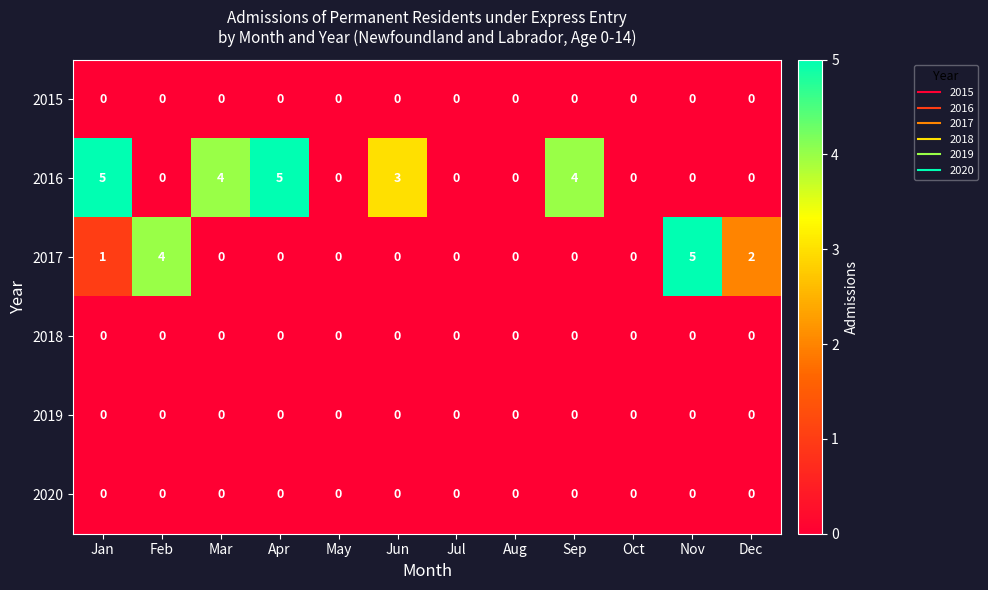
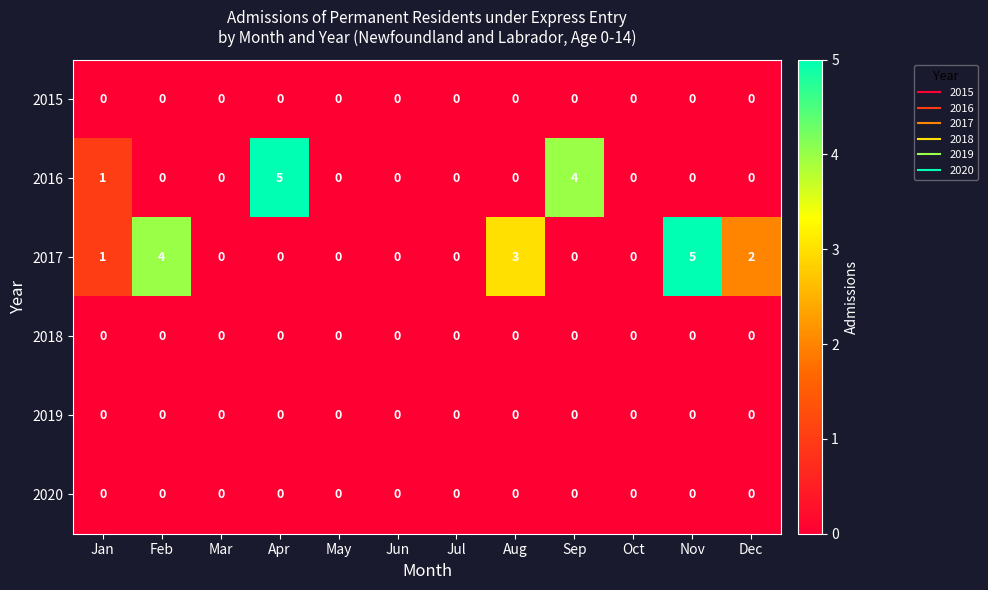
  {
    "2015": {
      "Jan": 0,
      "Feb": 0,
      "Mar": 0,
      "Apr": 0,
      "May": 0,
      "Jun": 0,
      "Jul": 0,
      "Aug": 0,
      "Sep": 0,
      "Oct": 0,
      "Nov": 0,
      "Dec": 0
    },
    "2016": {
-     "Jan": 5,
+     "Jan": 1,
      "Feb": 0,
-     "Mar": 4,
+     "Mar": 0,
      "Apr": 5,
      "May": 0,
-     "Jun": 3,
+     "Jun": 0,
      "Jul": 0,
      "Aug": 0,
      "Sep": 4,
      "Oct": 0,
      "Nov": 0,
      "Dec": 0
    },
    "2017": {
      "Jan": 1,
      "Feb": 4,
      "Mar": 0,
      "Apr": 0,
      "May": 0,
      "Jun": 0,
      "Jul": 0,
-     "Aug": 0,
+     "Aug": 3,
      "Sep": 0,
      "Oct": 0,
      "Nov": 5,
      "Dec": 2
    },
    "2018": {
      "Jan": 0,
      "Feb": 0,
      "Mar": 0,
      "Apr": 0,
      "May": 0,
      "Jun": 0,
      "Jul": 0,
      "Aug": 0,
      "Sep": 0,
      "Oct": 0,
      "Nov": 0,
      "Dec": 0
    },
    "2019": {
      "Jan": 0,
      "Feb": 0,
      "Mar": 0,
      "Apr": 0,
      "May": 0,
      "Jun": 0,
      "Jul": 0,
      "Aug": 0,
      "Sep": 0,
      "Oct": 0,
      "Nov": 0,
      "Dec": 0
    },
    "2020": {
      "Jan": 0,
      "Feb": 0,
      "Mar": 0,
      "Apr": 0,
      "May": 0,
      "Jun": 0,
      "Jul": 0,
      "Aug": 0,
      "Sep": 0,
      "Oct": 0,
      "Nov": 0,
      "Dec": 0
    }
  }
